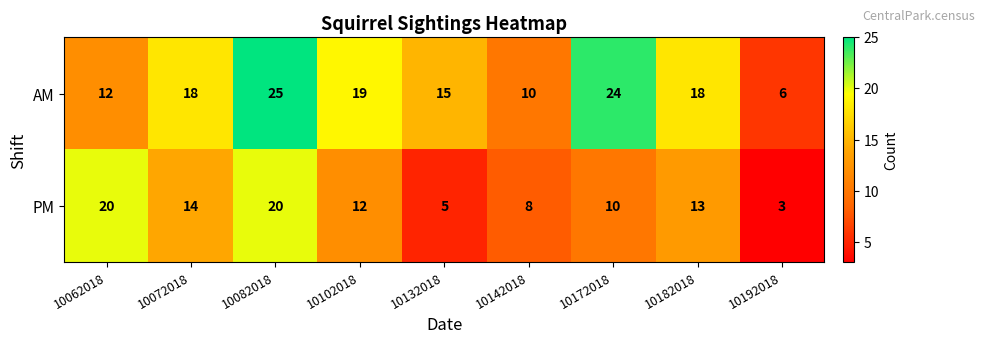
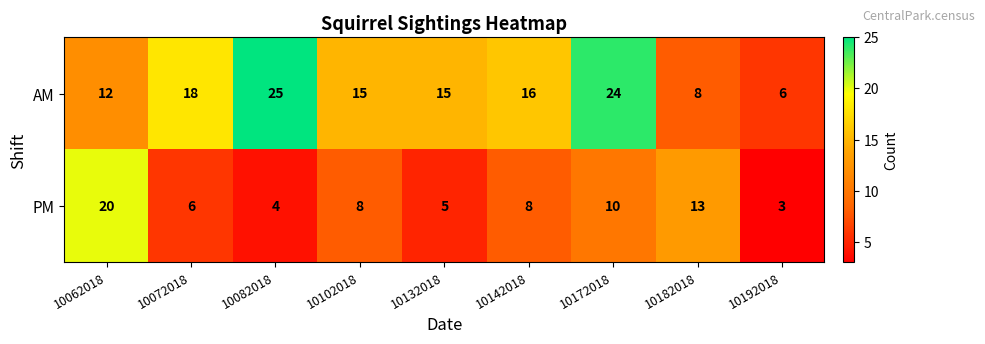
  {
    "AM": {
      "10062018": 12,
      "10072018": 18,
      "10082018": 25,
-     "10102018": 19,
+     "10102018": 15,
      "10132018": 15,
-     "10142018": 10,
+     "10142018": 16,
      "10172018": 24,
-     "10182018": 18,
+     "10182018": 8,
      "10192018": 6
    },
    "PM": {
      "10062018": 20,
-     "10072018": 14,
-     "10082018": 20,
-     "10102018": 12,
+     "10072018": 6,
+     "10082018": 4,
+     "10102018": 8,
      "10132018": 5,
      "10142018": 8,
      "10172018": 10,
      "10182018": 13,
      "10192018": 3
    }
  }
